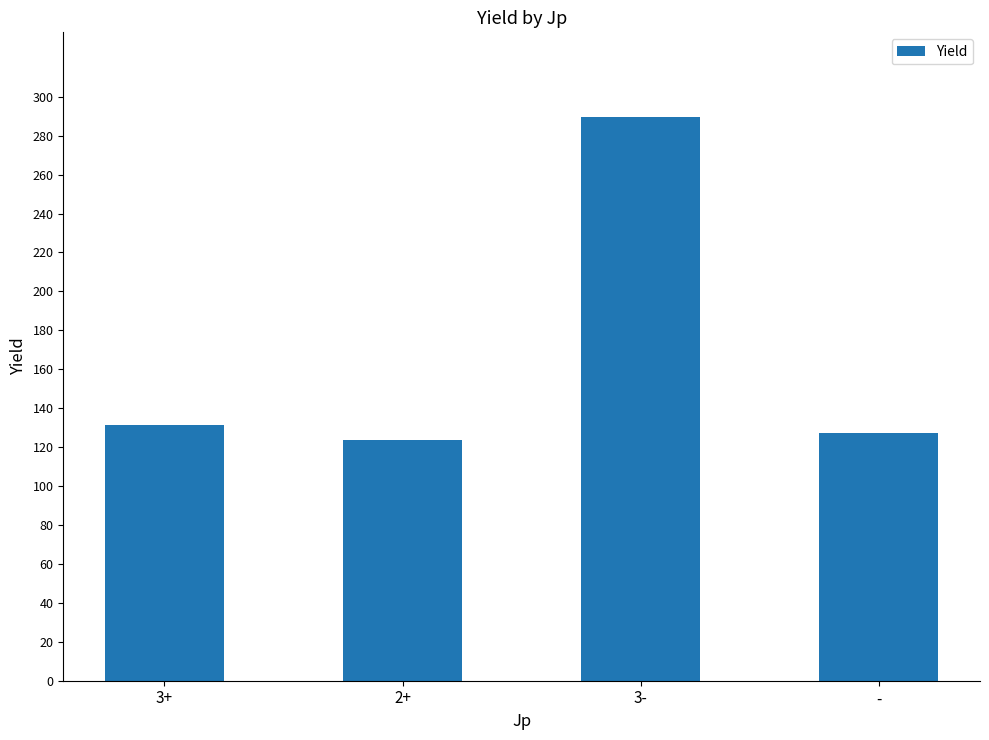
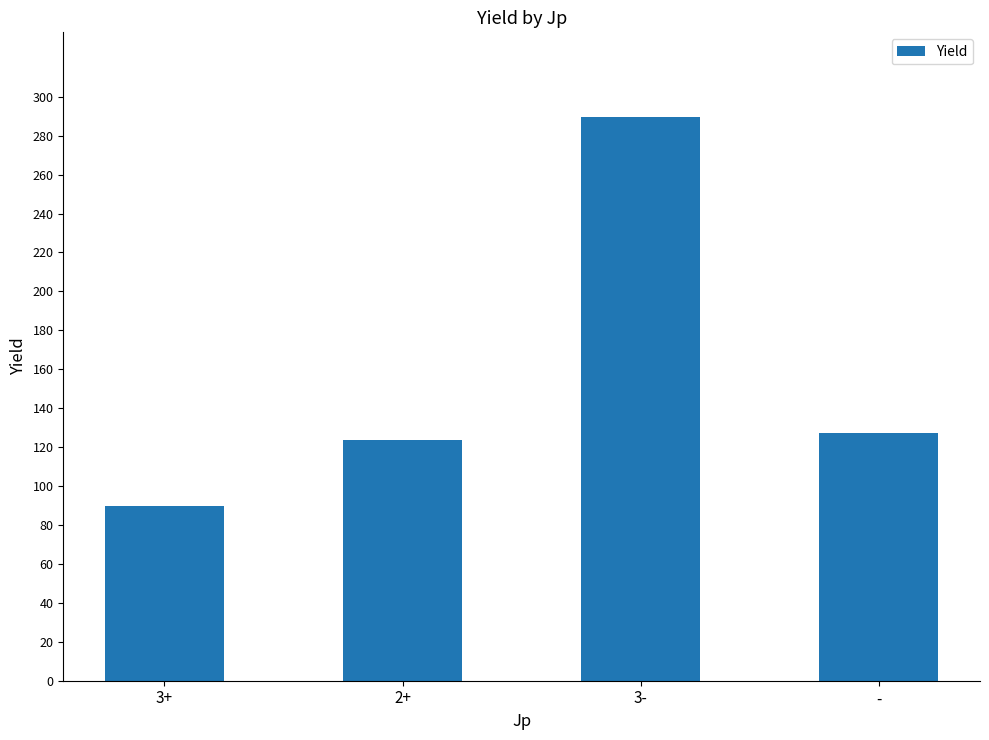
  {
-   "3+": 131,
+   "3+": 90,
    "2+": 123,
    "3-": 290,
    "-": 127
  }
